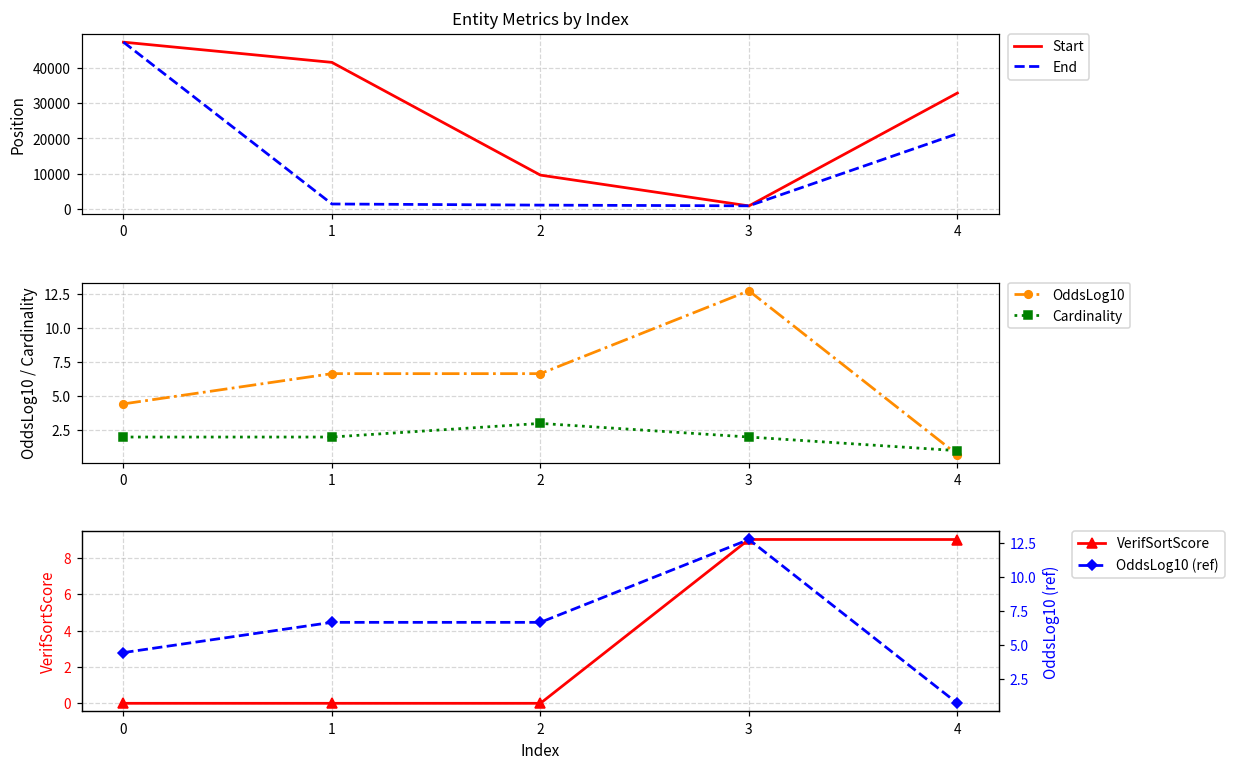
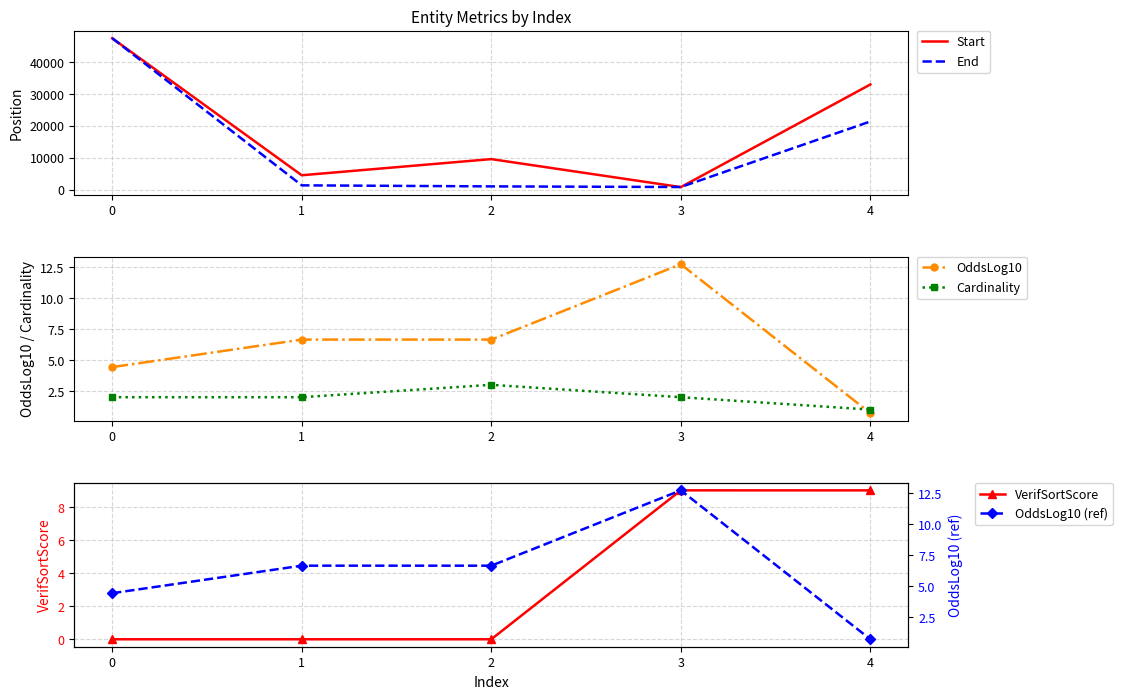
  {
    "Entity Metrics by Index": {
      "Start": {
-       "1": 42000,
+       "1": 4000,
        "2": 10000,
        "4": 33000
      },
      "End": {
        "1": 1000,
        "2": 1000,
        "4": 21000
      }
    }
  }
